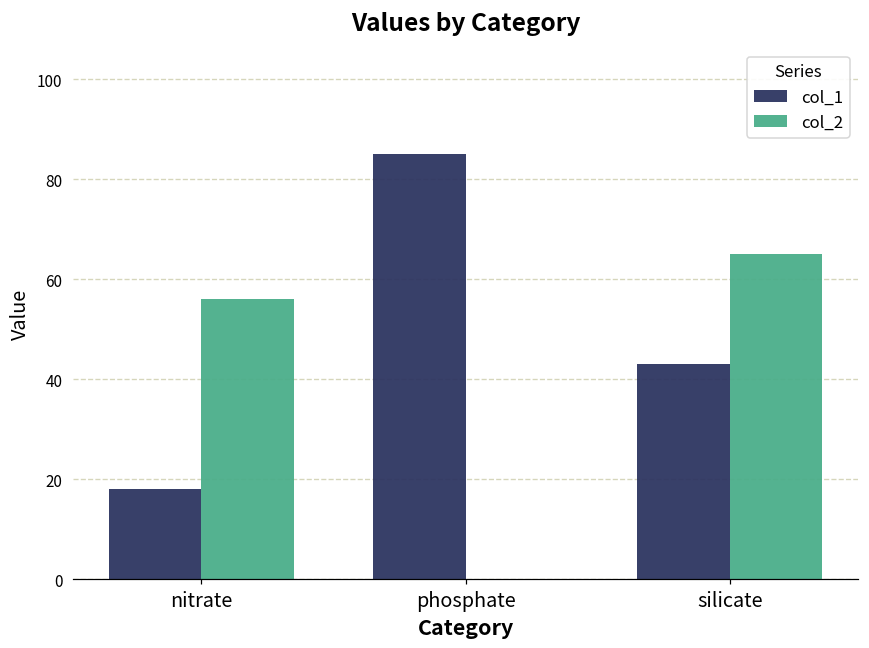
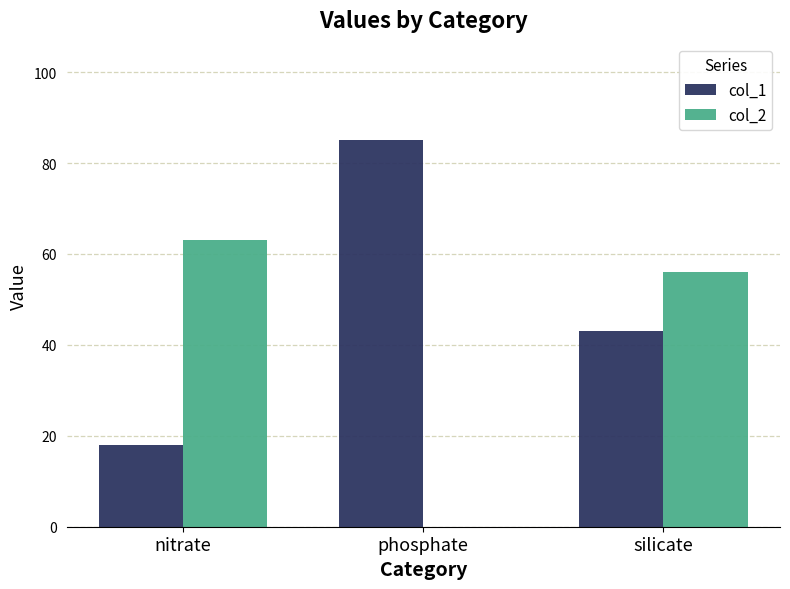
  {
    "col_1": {
      "nitrate": 18,
      "phosphate": 85,
      "silicate": 43
    },
    "col_2": {
-     "nitrate": 56,
+     "nitrate": 63,
      "phosphate": 0,
-     "silicate": 65
+     "silicate": 56
    }
  }
